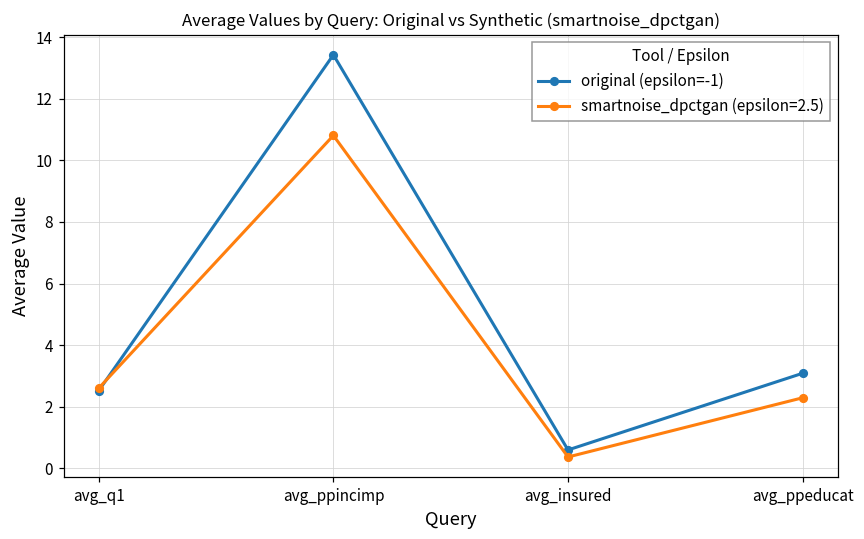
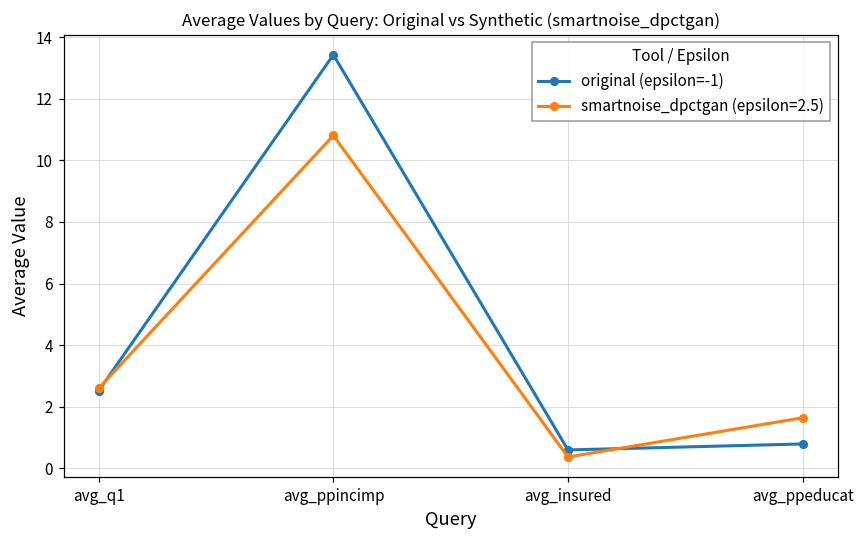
  {
    "original (epsilon=-1)": {
      "avg_ppincimp": 13.4,
      "avg_insured": 0.6,
-     "avg_ppeducat": 3.1
+     "avg_ppeducat": 0.8
    },
    "smartnoise_dpctgan (epsilon=2.5)": {
      "avg_ppincimp": 10.8,
      "avg_insured": 0.4,
-     "avg_ppeducat": 2.3
+     "avg_ppeducat": 1.6
    }
  }
